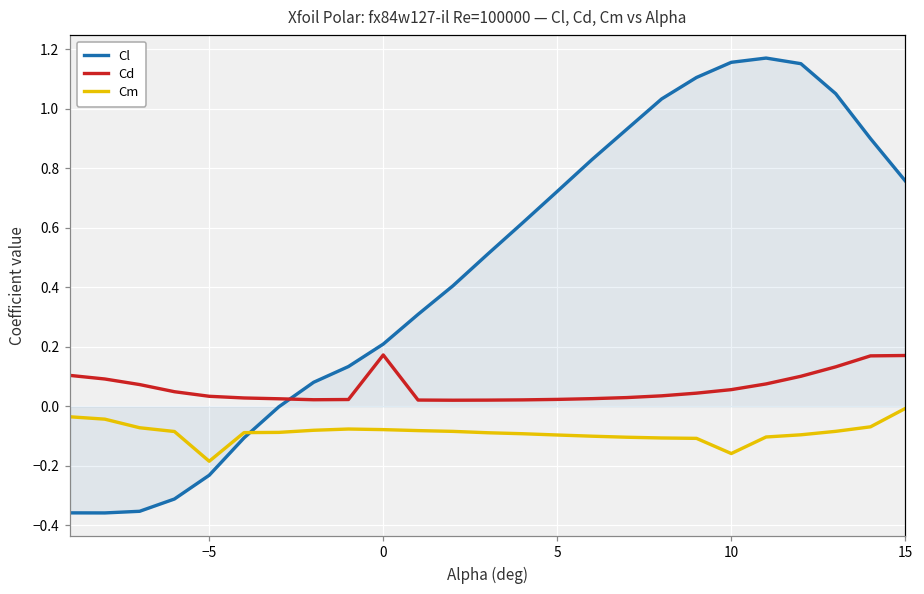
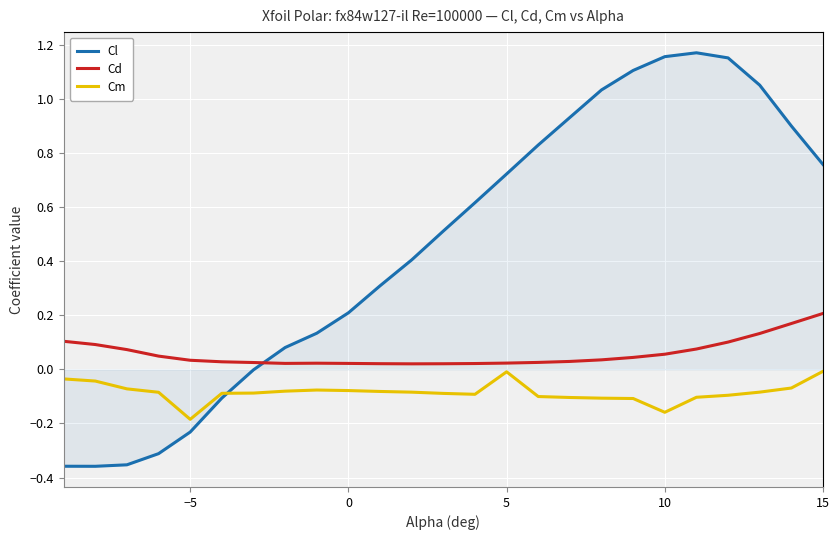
  {
    "Cd": {
      "−5": 0.03,
-     "0": 0.17,
+     "0": 0.02,
      "5": 0.02,
      "10": 0.06,
-     "15": 0.17
+     "15": 0.21
    },
    "Cm": {
      "−5": -0.18,
      "0": -0.08,
-     "5": -0.10,
+     "5": -0.01,
      "10": -0.16,
      "15": -0.01
    }
  }
